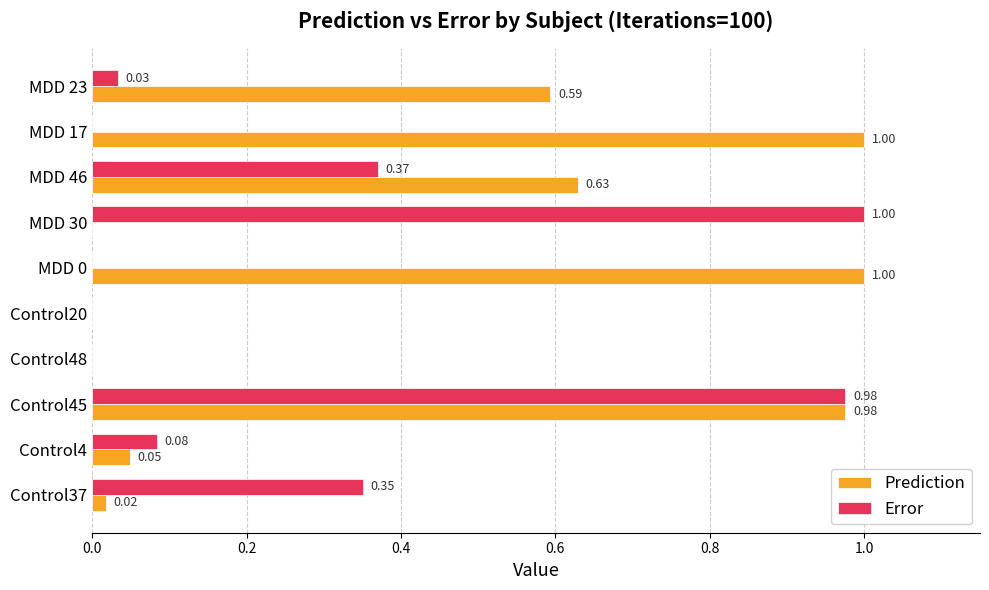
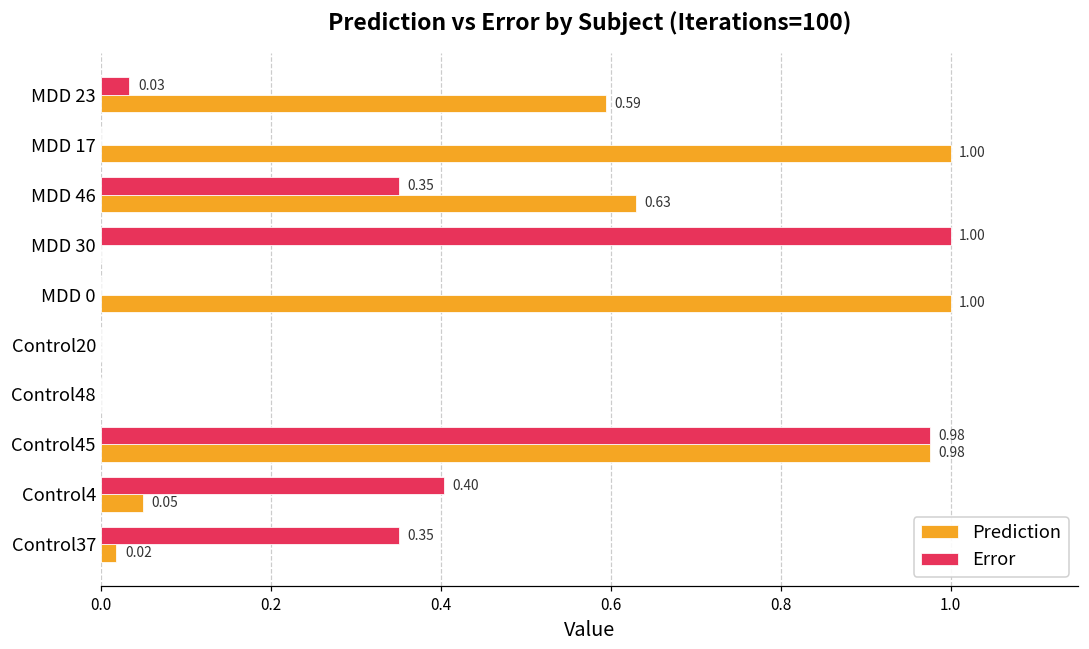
  {
    "Prediction": {
      "MDD 23": 0.59,
      "MDD 17": 1.00,
      "MDD 46": 0.63,
      "MDD 0": 1.00,
      "Control45": 0.98,
      "Control4": 0.05,
      "Control37": 0.02
    },
    "Error": {
      "MDD 23": 0.03,
-     "MDD 46": 0.37,
+     "MDD 46": 0.35,
      "MDD 30": 1.00,
      "Control45": 0.98,
-     "Control4": 0.08,
+     "Control4": 0.40,
      "Control37": 0.35
    }
  }
